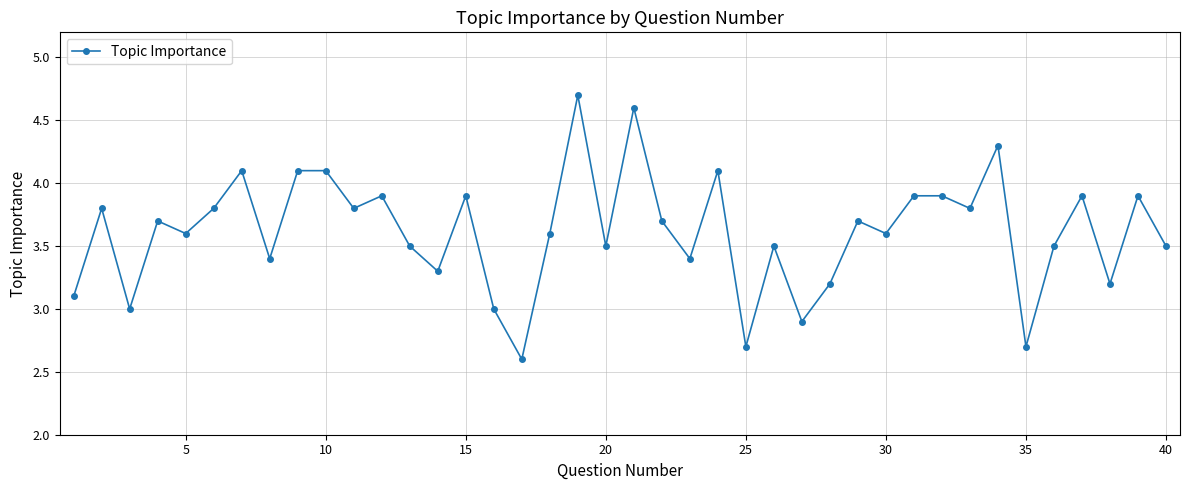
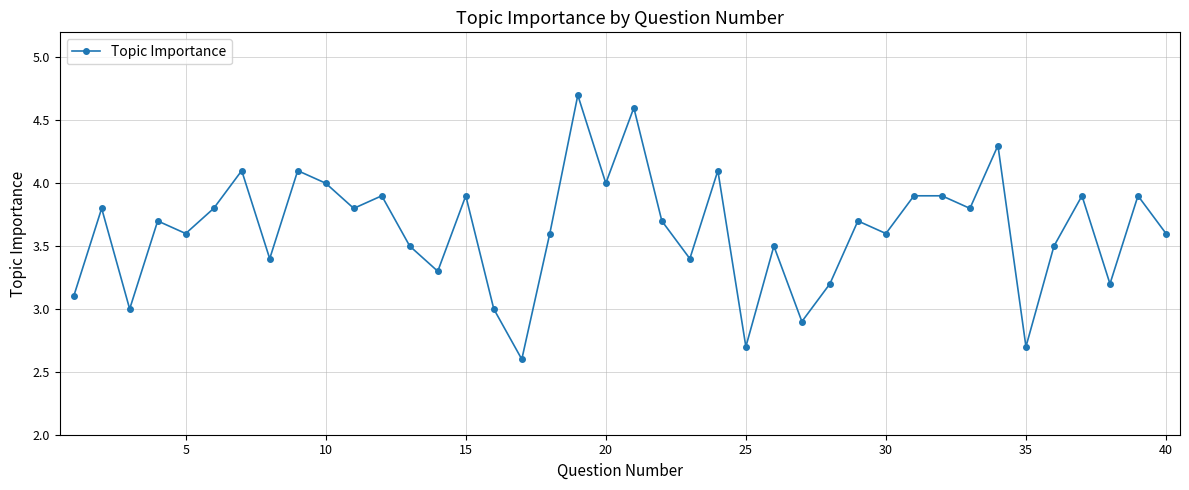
  {
    "5": 3.6,
-   "10": 4.1,
+   "10": 4.0,
    "15": 3.9,
-   "20": 3.5,
+   "20": 4.0,
    "25": 2.7,
    "30": 3.6,
    "35": 2.7,
-   "40": 3.5
+   "40": 3.6
  }
